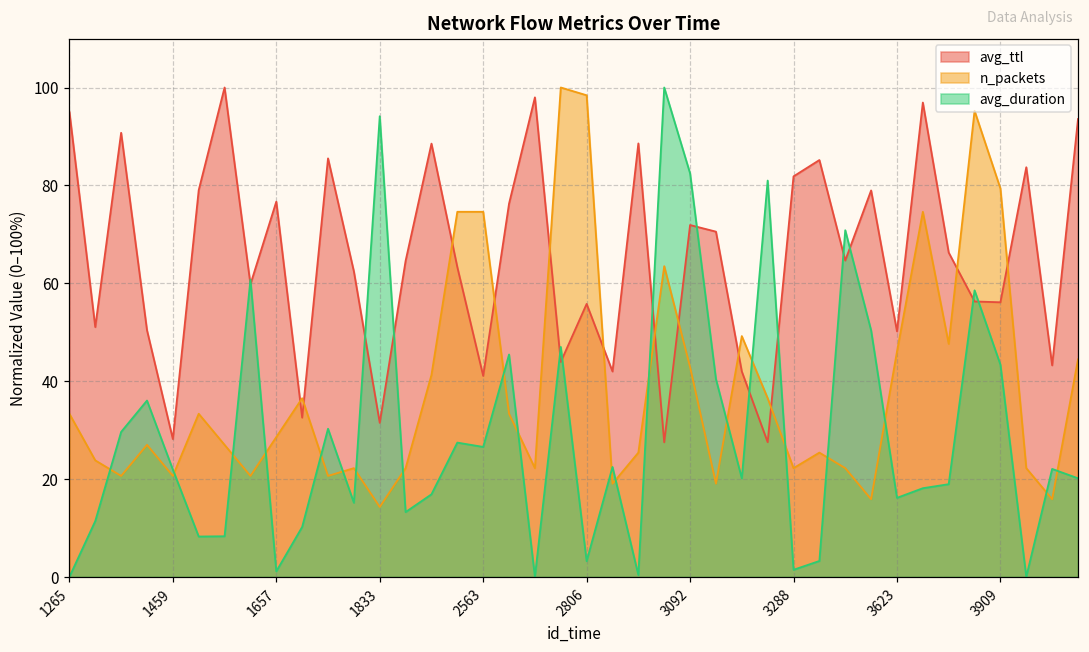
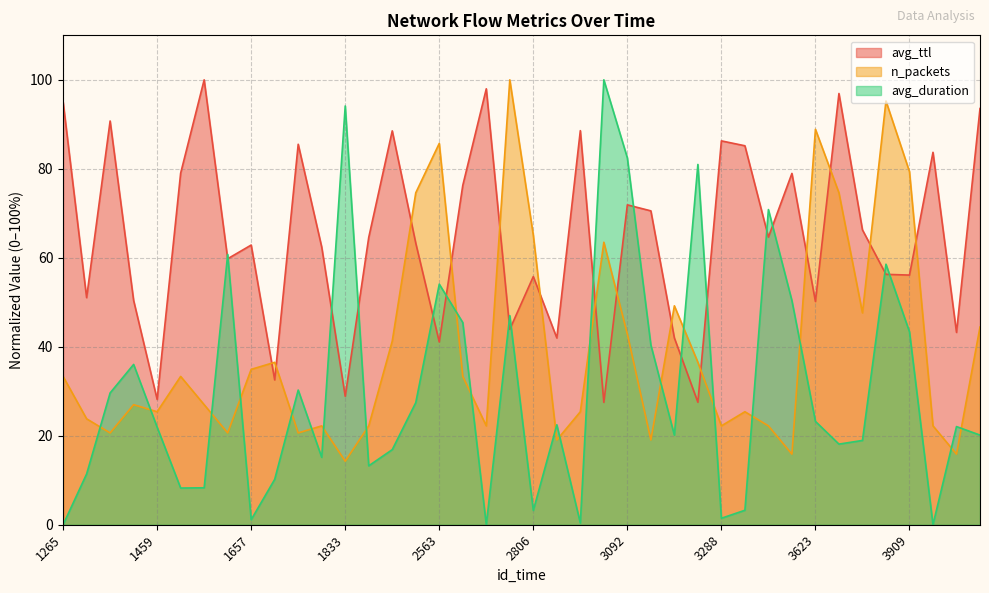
  {
    "avg_ttl": {
      "1265": 95,
      "1459": 28,
-     "1657": 77,
-     "1833": 31,
+     "1657": 63,
+     "1833": 29,
      "2563": 41,
      "2806": 56,
      "3092": 72,
-     "3288": 82,
+     "3288": 86,
      "3623": 50,
      "3909": 56
    },
    "n_packets": {
      "1265": 33,
-     "1459": 21,
-     "1657": 29,
+     "1459": 25,
+     "1657": 35,
      "1833": 14,
-     "2563": 75,
-     "2806": 98,
+     "2563": 86,
+     "2806": 65,
      "3092": 43,
      "3288": 22,
-     "3623": 46,
+     "3623": 89,
      "3909": 79
    },
    "avg_duration": {
      "1265": 0,
      "1459": 22,
      "1657": 1,
      "1833": 94,
-     "2563": 27,
+     "2563": 54,
      "2806": 3,
      "3092": 82,
      "3288": 1,
-     "3623": 16,
+     "3623": 23,
      "3909": 43
    }
  }
